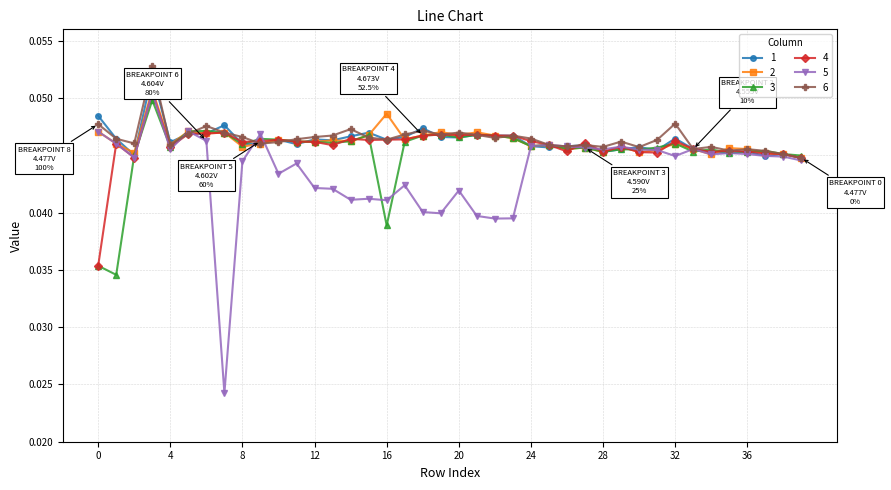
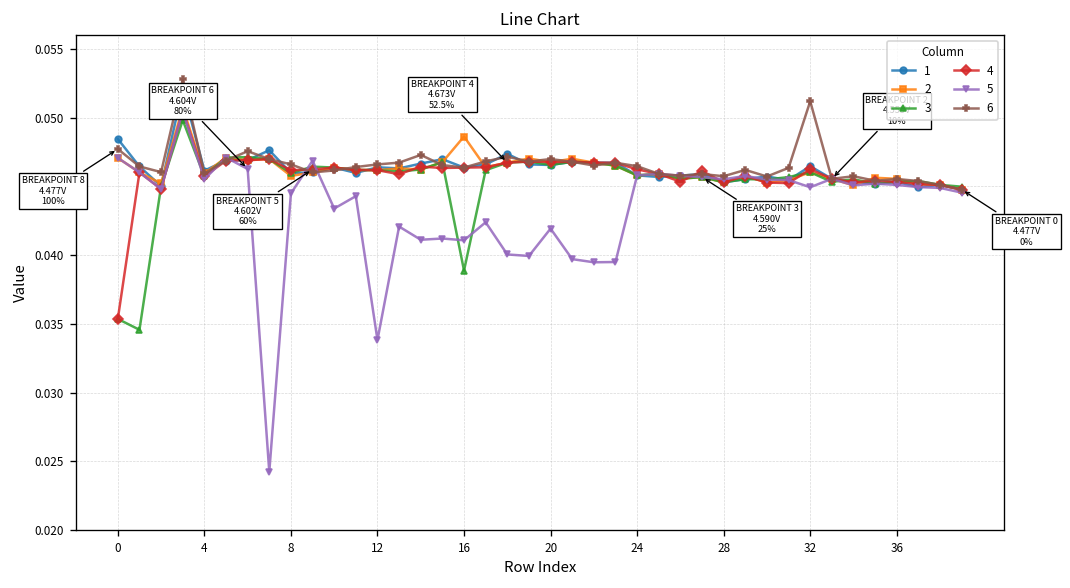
  {
    "1": {
      "0": 0.0485
    },
    "3": {
      "16": 0.0389
    },
    "4": {
      "24": 0.0462
    },
    "5": {
-     "12": 0.0422,
+     "12": 0.0338,
      "16": 0.0411,
      "20": 0.0419,
      "32": 0.0449
    },
    "6": {
      "0": 0.0477,
      "8": 0.0466,
      "20": 0.0470,
      "24": 0.0465,
-     "32": 0.0478
+     "32": 0.0512
    }
  }
